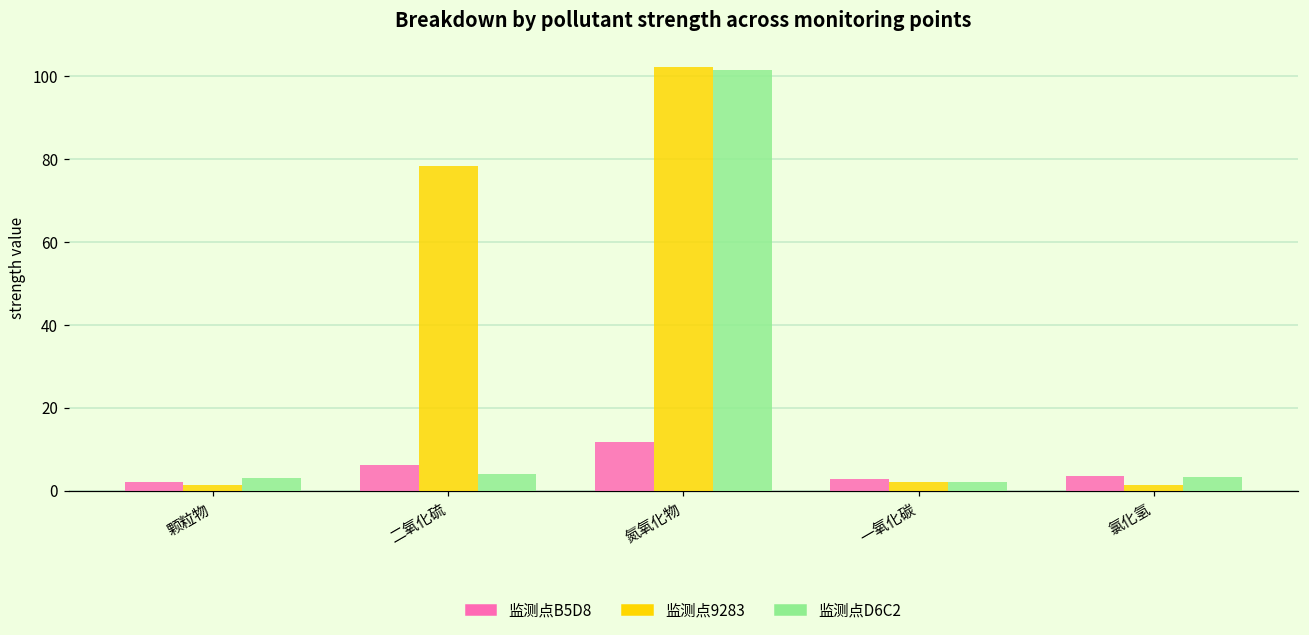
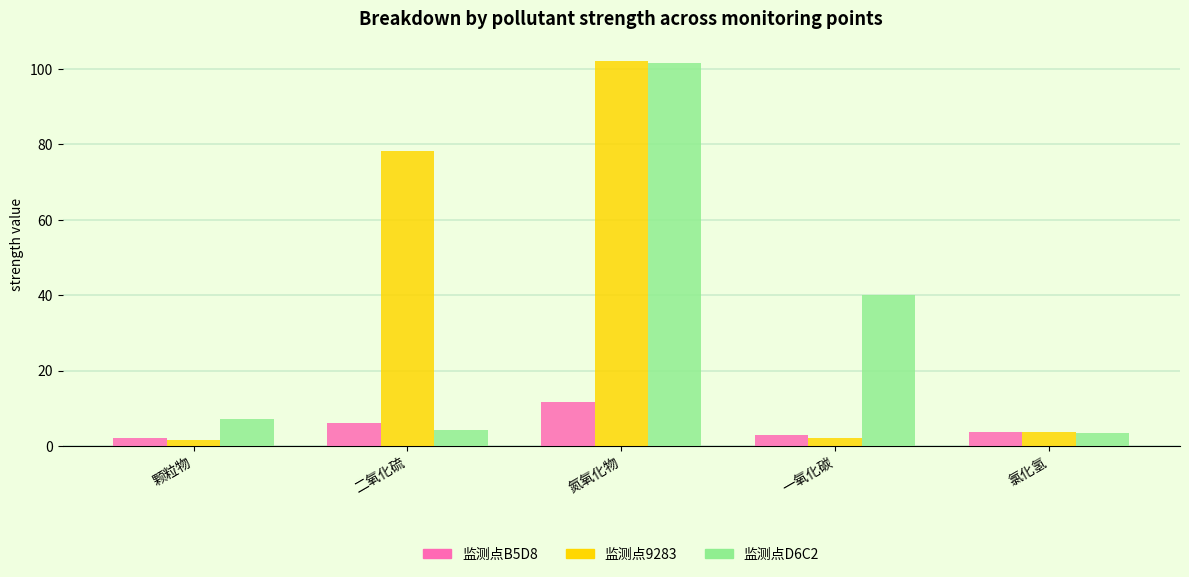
  {
    "监测点B5D8": {
      "颗粒物": 2,
      "二氧化硫": 6,
      "氮氧化物": 12,
      "一氧化碳": 3,
      "氯化氢": 4
    },
    "监测点9283": {
      "颗粒物": 1,
      "二氧化硫": 78,
      "氮氧化物": 102,
      "一氧化碳": 2,
-     "氯化氢": 1
+     "氯化氢": 4
    },
    "监测点D6C2": {
-     "颗粒物": 3,
+     "颗粒物": 7,
      "二氧化硫": 4,
      "氮氧化物": 101,
-     "一氧化碳": 2,
+     "一氧化碳": 40,
      "氯化氢": 3
    }
  }
